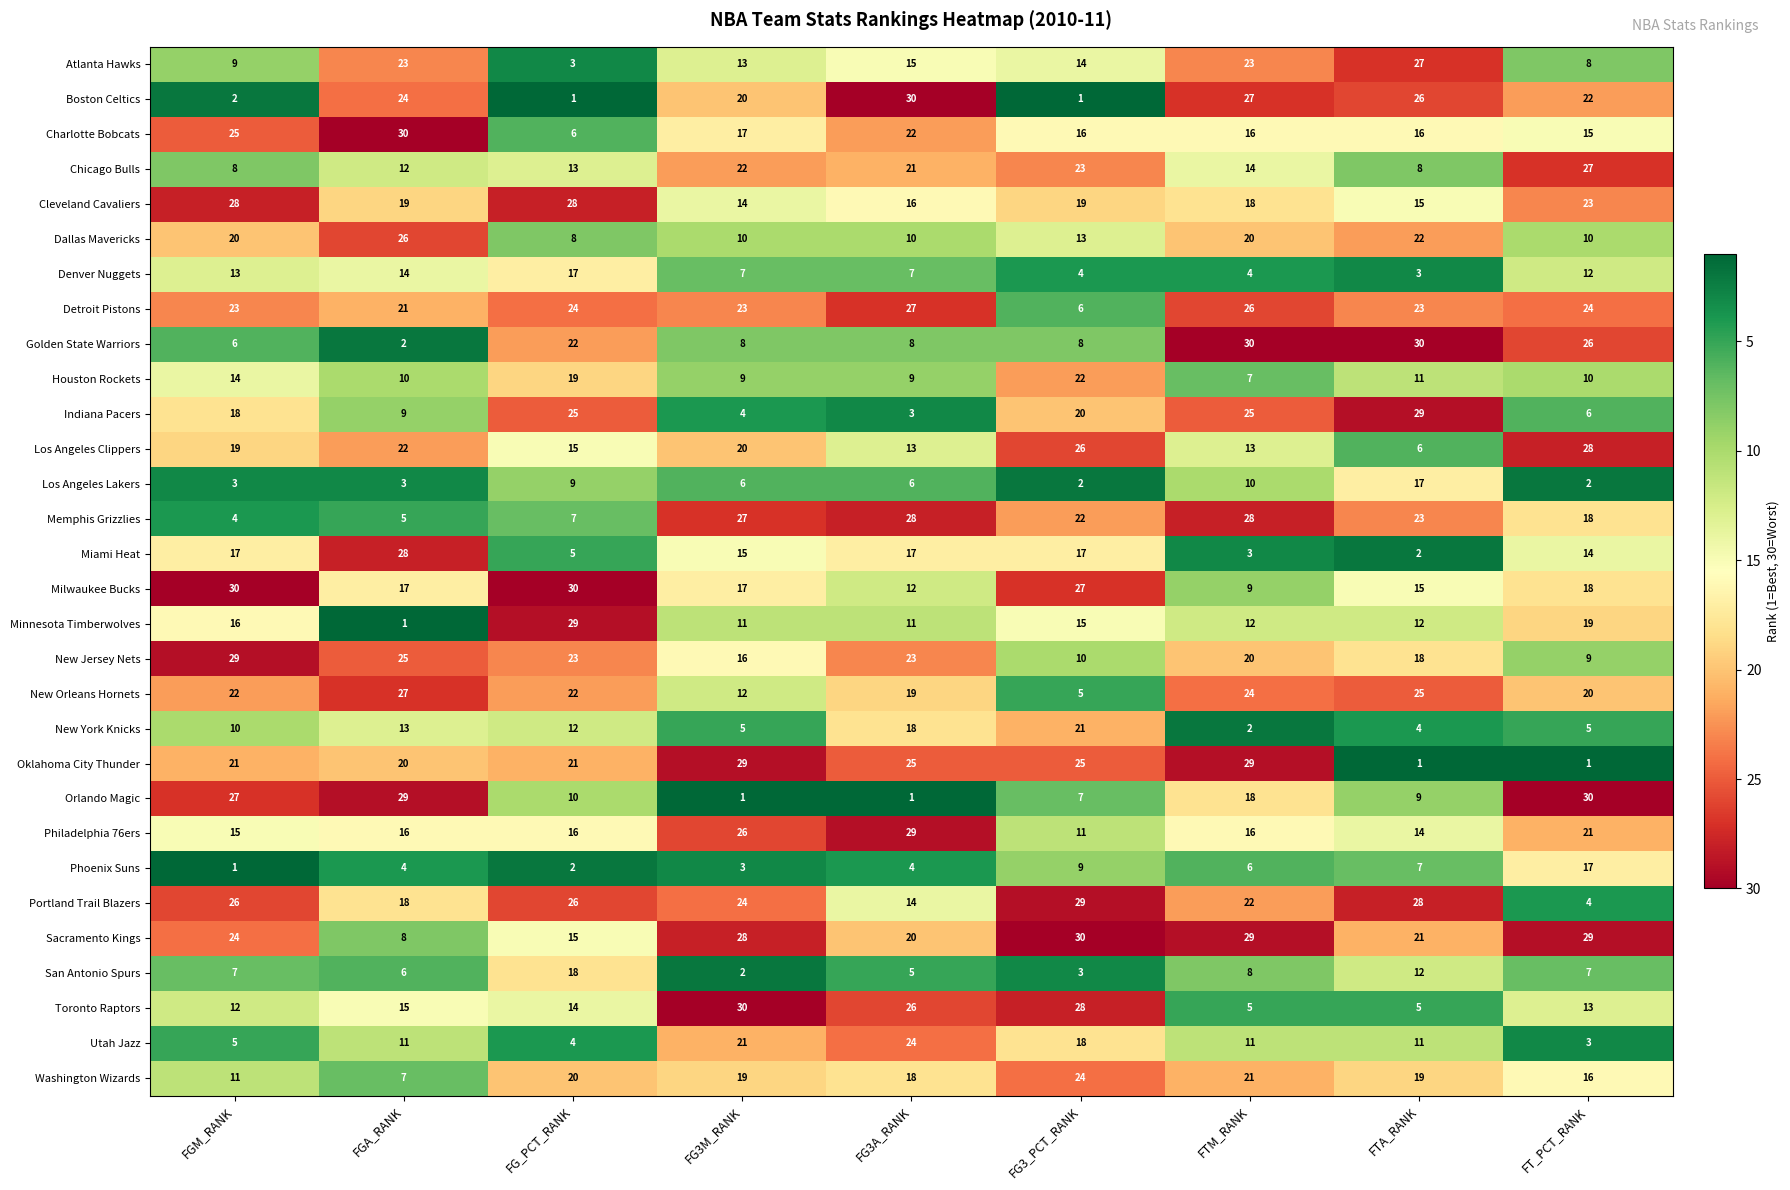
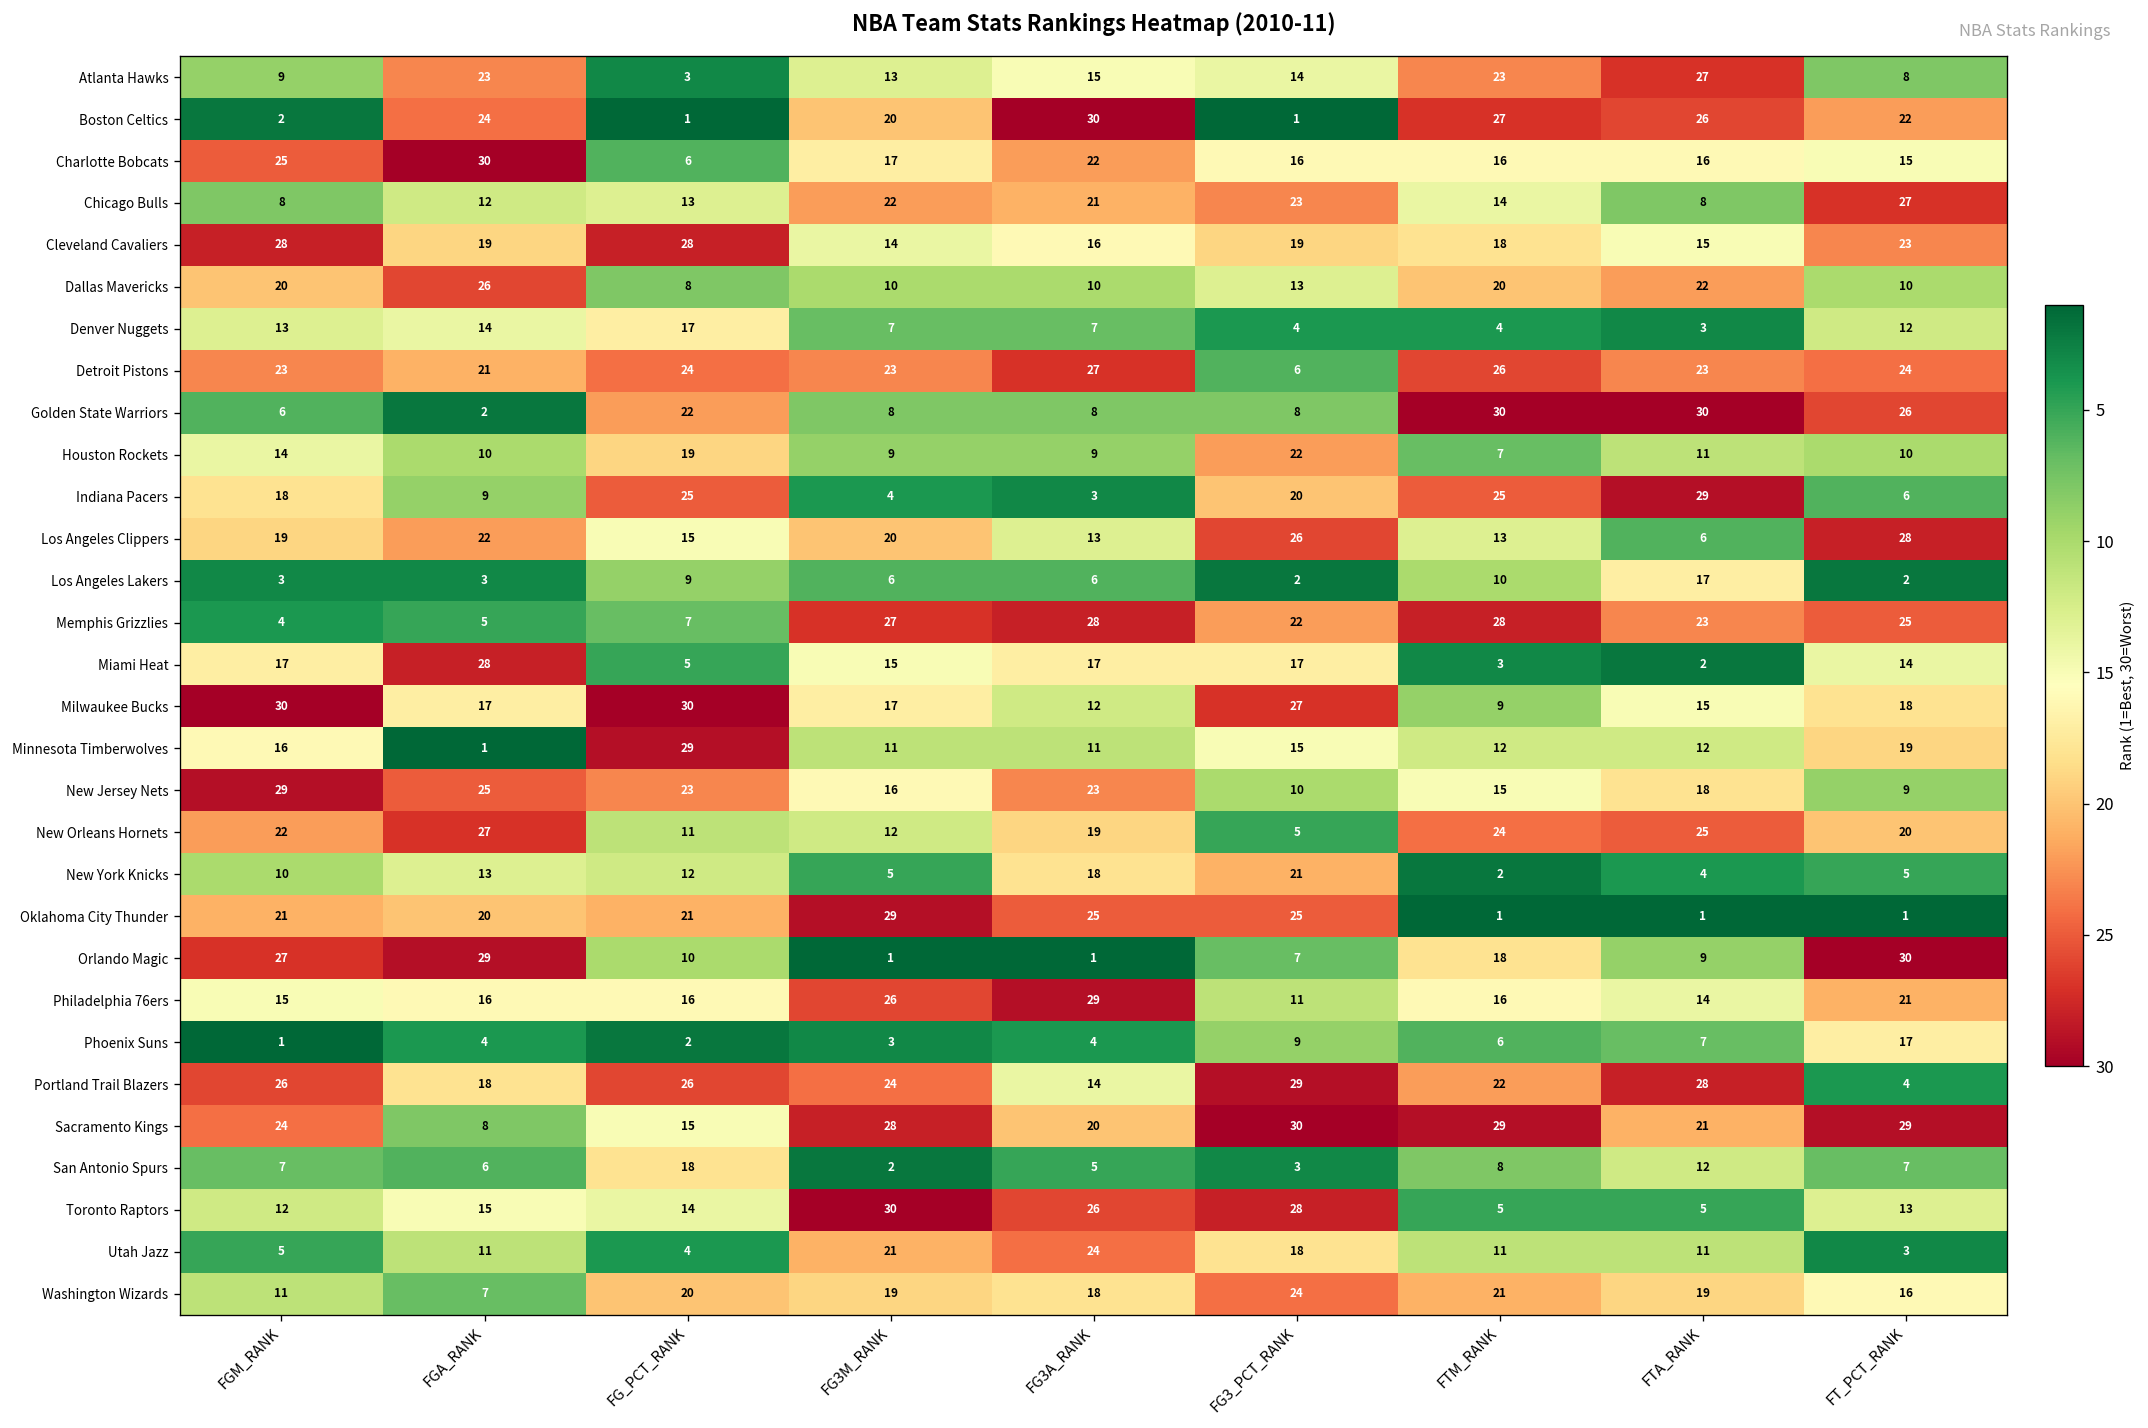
  {
    "Memphis Grizzlies": {
      "FGM_RANK": 4,
      "FGA_RANK": 5,
      "FG_PCT_RANK": 7,
      "FG3M_RANK": 27,
      "FG3A_RANK": 28,
      "FG3_PCT_RANK": 22,
      "FTM_RANK": 28,
      "FTA_RANK": 23,
-     "FT_PCT_RANK": 18
+     "FT_PCT_RANK": 25
    },
    "New Jersey Nets": {
      "FGM_RANK": 29,
      "FGA_RANK": 25,
      "FG_PCT_RANK": 23,
      "FG3M_RANK": 16,
      "FG3A_RANK": 23,
      "FG3_PCT_RANK": 10,
-     "FTM_RANK": 20,
+     "FTM_RANK": 15,
      "FTA_RANK": 18,
      "FT_PCT_RANK": 9
    },
    "New Orleans Hornets": {
      "FGM_RANK": 22,
      "FGA_RANK": 27,
-     "FG_PCT_RANK": 22,
+     "FG_PCT_RANK": 11,
      "FG3M_RANK": 12,
      "FG3A_RANK": 19,
      "FG3_PCT_RANK": 5,
      "FTM_RANK": 24,
      "FTA_RANK": 25,
      "FT_PCT_RANK": 20
    },
    "Oklahoma City Thunder": {
      "FGM_RANK": 21,
      "FGA_RANK": 20,
      "FG_PCT_RANK": 21,
      "FG3M_RANK": 29,
      "FG3A_RANK": 25,
      "FG3_PCT_RANK": 25,
-     "FTM_RANK": 29,
+     "FTM_RANK": 1,
      "FTA_RANK": 1,
      "FT_PCT_RANK": 1
    }
  }
